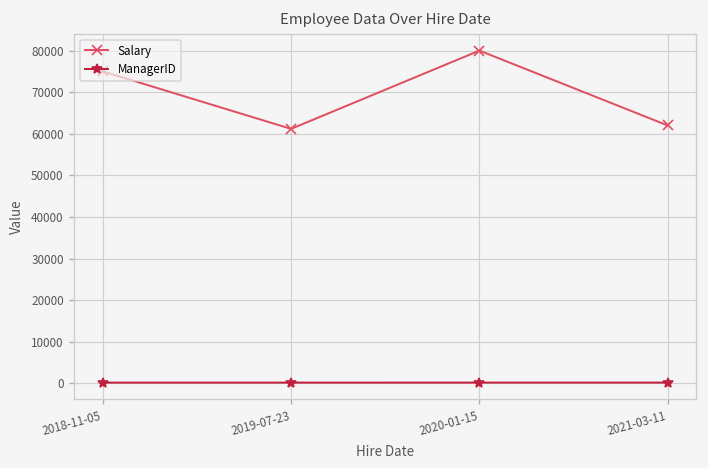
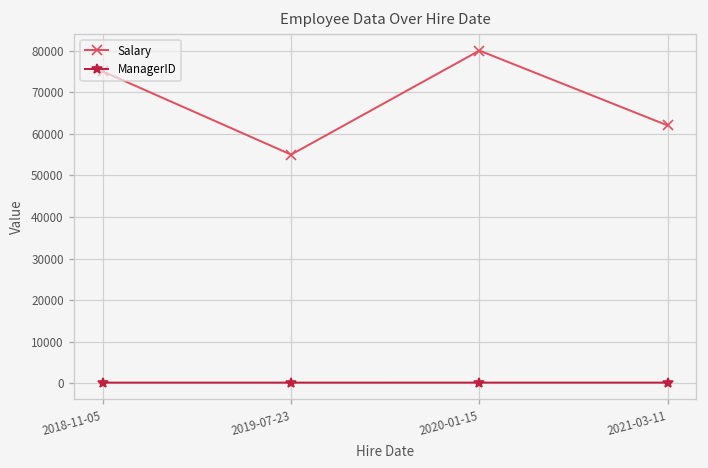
  {
    "Salary": {
-     "2019-07-23": 61000,
+     "2019-07-23": 55000,
      "2020-01-15": 80000,
      "2021-03-11": 62000
    },
    "ManagerID": {
      "2018-11-05": 0,
      "2019-07-23": 0,
      "2020-01-15": 0,
      "2021-03-11": 0
    }
  }
